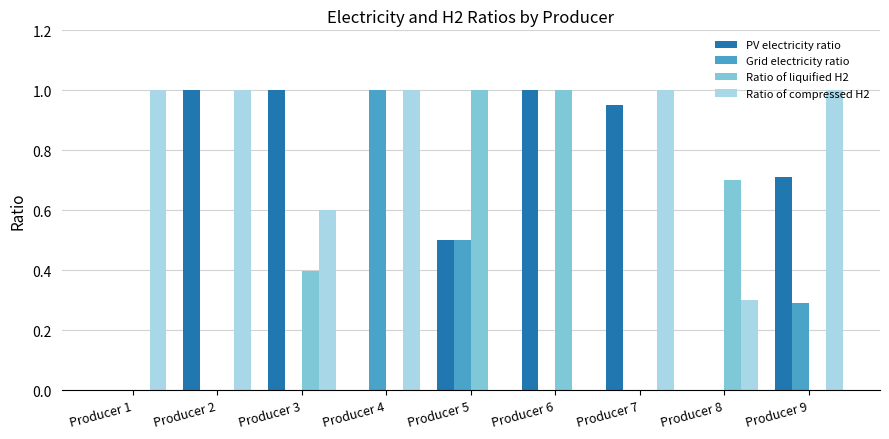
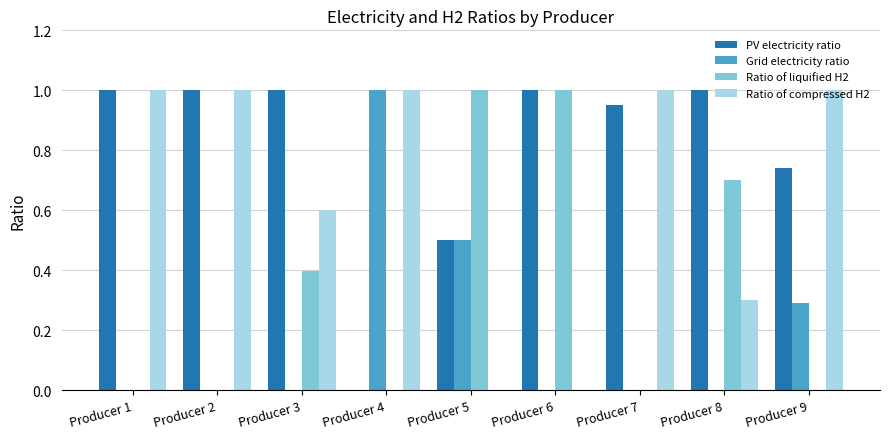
  {
    "PV electricity ratio": {
-     "Producer 1": 0,
+     "Producer 1": 1,
      "Producer 2": 1.00,
      "Producer 3": 1.00,
      "Producer 4": 0.00,
      "Producer 5": 0.50,
      "Producer 6": 1.00,
      "Producer 7": 0.95,
-     "Producer 8": 0,
-     "Producer 9": 0.71
+     "Producer 8": 1,
+     "Producer 9": 0.74
    },
    "Grid electricity ratio": {
      "Producer 1": 0.00,
      "Producer 2": 0.00,
      "Producer 3": 0.00,
      "Producer 4": 1.00,
      "Producer 5": 0.50,
      "Producer 6": 0.00,
      "Producer 7": 0.00,
      "Producer 8": 0.00,
      "Producer 9": 0.29
    }
  }
